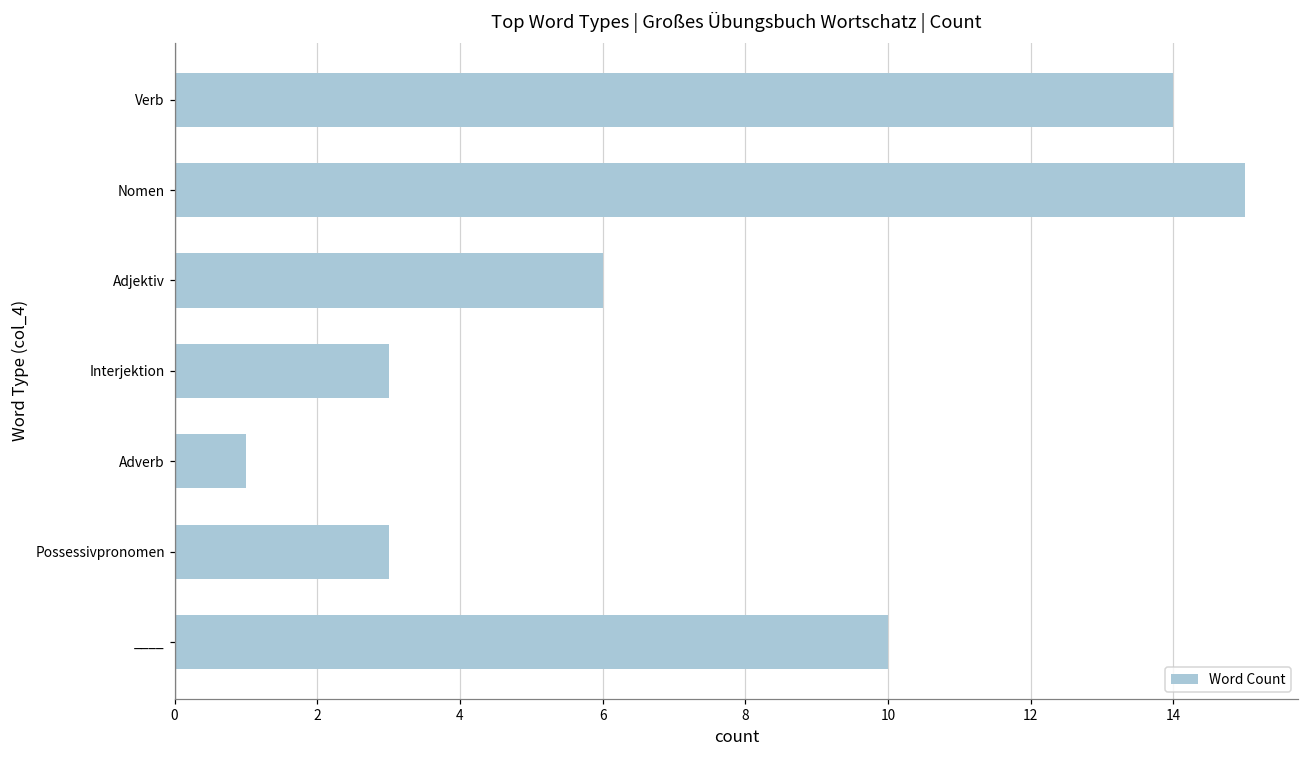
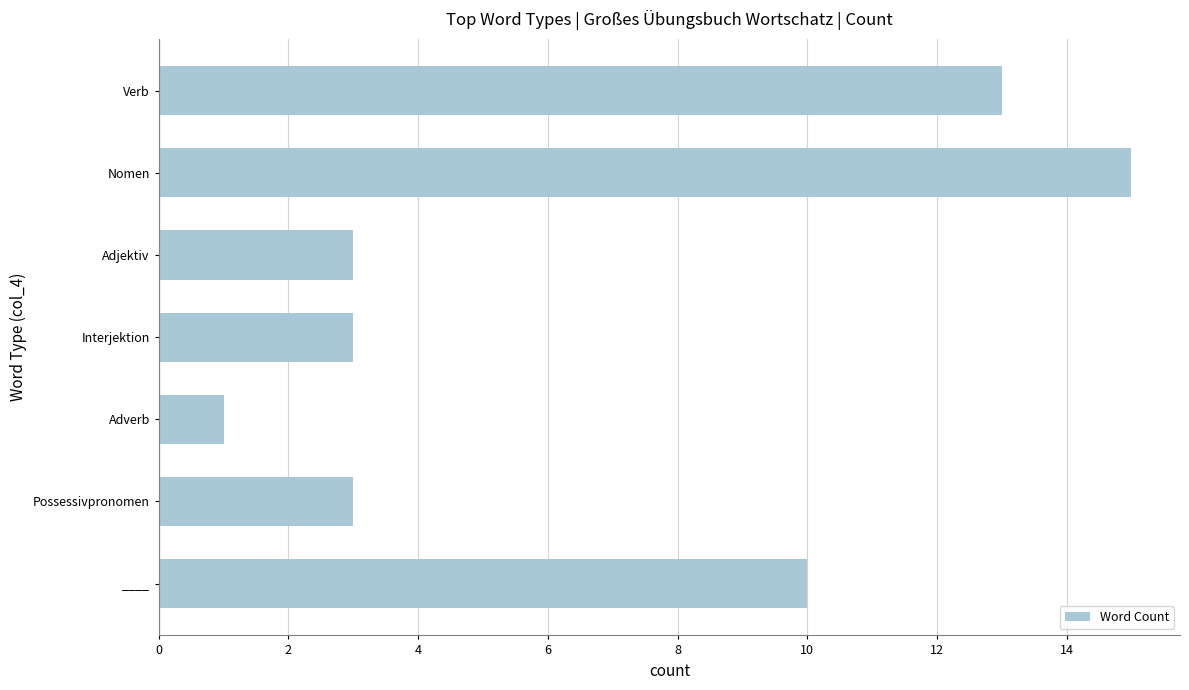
  {
-   "Verb": 14,
+   "Verb": 13,
    "Nomen": 15,
-   "Adjektiv": 6,
+   "Adjektiv": 3,
    "Interjektion": 3,
    "Adverb": 1,
    "Possessivpronomen": 3,
    "____": 10
  }
